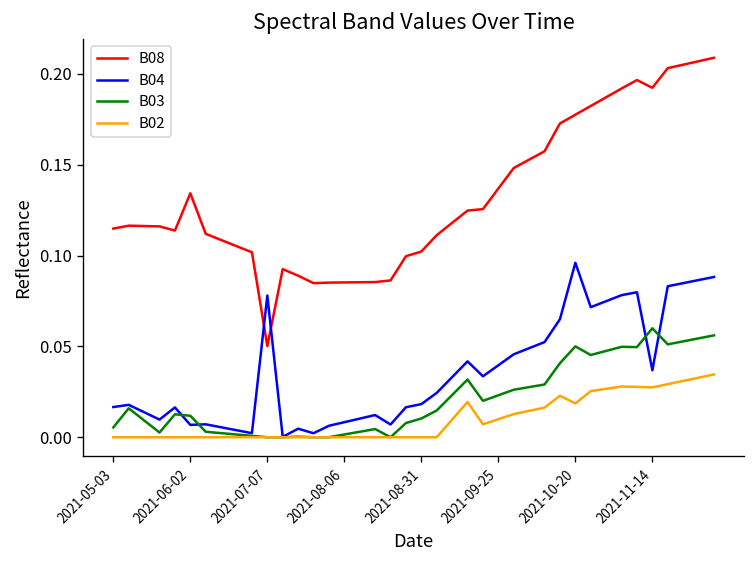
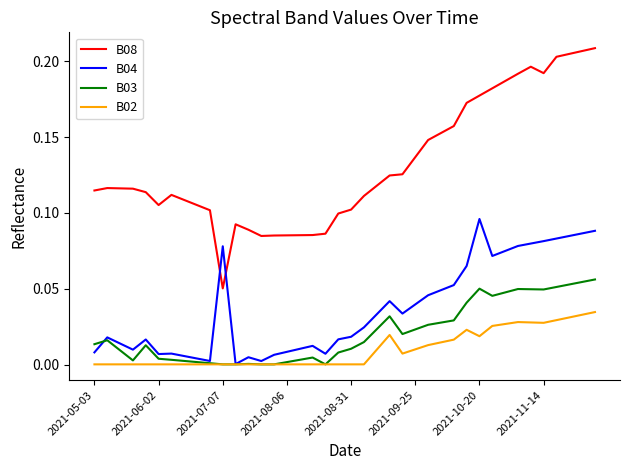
  {
    "B08": {
      "2021-05-03": 0.115,
-     "2021-06-02": 0.134,
+     "2021-06-02": 0.105,
      "2021-07-07": 0.050,
      "2021-08-06": 0.085,
      "2021-08-31": 0.102,
      "2021-09-25": 0.137,
      "2021-10-20": 0.177,
      "2021-11-14": 0.192
    },
    "B04": {
-     "2021-05-03": 0.017,
+     "2021-05-03": 0.008,
      "2021-06-02": 0.007,
      "2021-07-07": 0.078,
      "2021-08-06": 0.008,
      "2021-08-31": 0.018,
      "2021-09-25": 0.040,
      "2021-10-20": 0.096,
-     "2021-11-14": 0.037
+     "2021-11-14": 0.081
    },
    "B03": {
-     "2021-05-03": 0.006,
-     "2021-06-02": 0.012,
+     "2021-05-03": 0.013,
+     "2021-06-02": 0.004,
      "2021-08-31": 0.010,
      "2021-09-25": 0.023,
      "2021-10-20": 0.050,
-     "2021-11-14": 0.060
+     "2021-11-14": 0.050
    },
    "B02": {
      "2021-05-03": 0.000,
      "2021-06-02": 0.000,
      "2021-08-31": 0.000,
      "2021-09-25": 0.010,
      "2021-10-20": 0.019,
      "2021-11-14": 0.028
    }
  }
